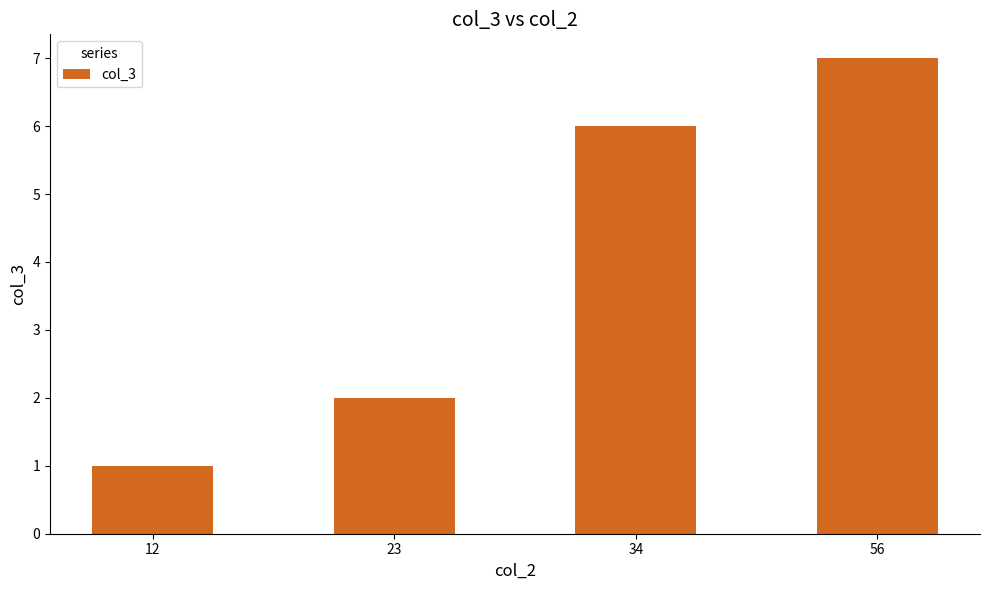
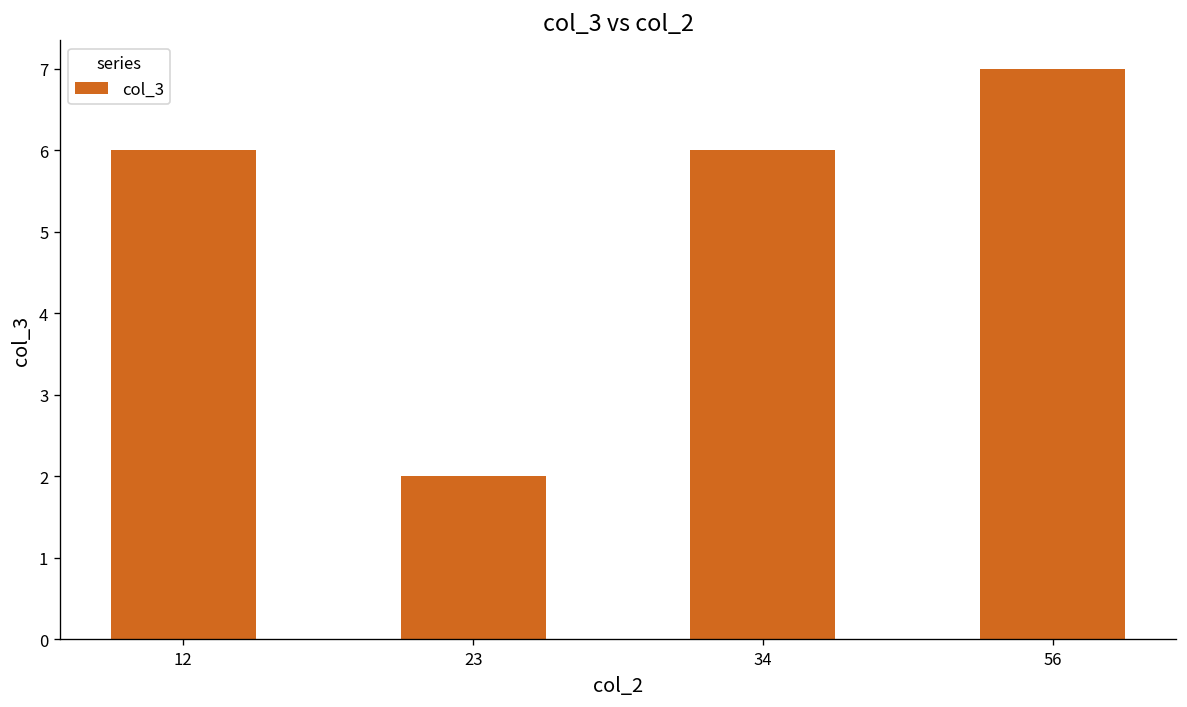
  {
-   "12": 1,
+   "12": 6,
    "23": 2,
    "34": 6,
    "56": 7
  }
